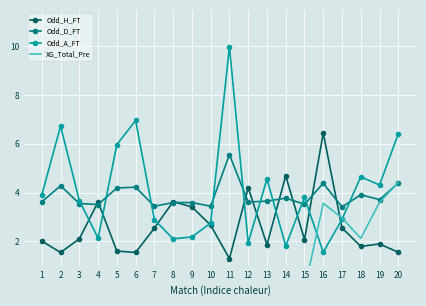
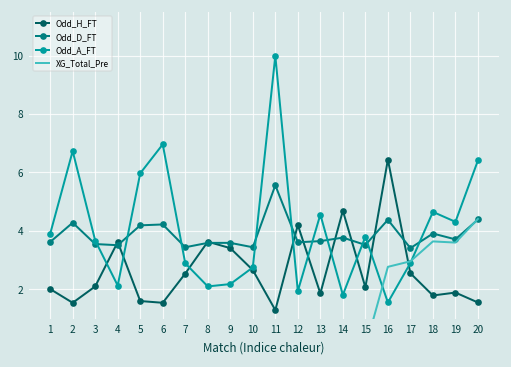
  {
    "XG_Total_Pre": {
-     "16": 3.6,
-     "18": 2.1,
+     "16": 2.8,
+     "18": 3.6,
      "19": 3.6
    }
  }
